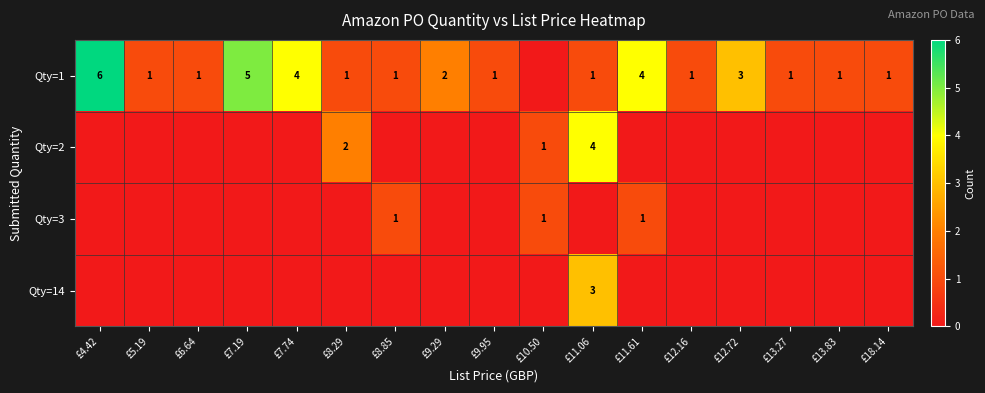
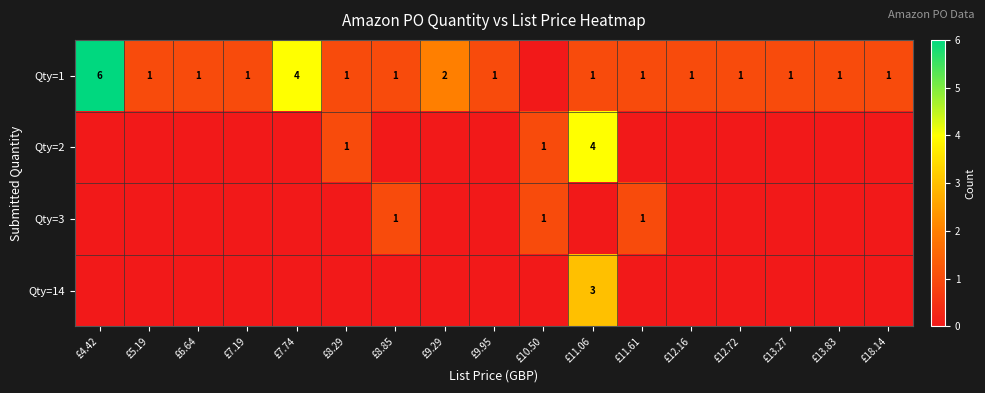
  {
    "Qty=1": {
      "£4.42": 6,
      "£5.19": 1,
      "£6.64": 1,
-     "£7.19": 5,
+     "£7.19": 1,
      "£7.74": 4,
      "£8.29": 1,
      "£8.85": 1,
      "£9.29": 2,
      "£9.95": 1,
      "£11.06": 1,
-     "£11.61": 4,
+     "£11.61": 1,
      "£12.16": 1,
-     "£12.72": 3,
+     "£12.72": 1,
      "£13.27": 1,
      "£13.83": 1,
      "£18.14": 1
    },
    "Qty=2": {
-     "£8.29": 2,
+     "£8.29": 1,
      "£10.50": 1,
      "£11.06": 4
    },
    "Qty=3": {
      "£8.85": 1,
      "£10.50": 1,
      "£11.61": 1
    },
    "Qty=14": {
      "£11.06": 3
    }
  }
